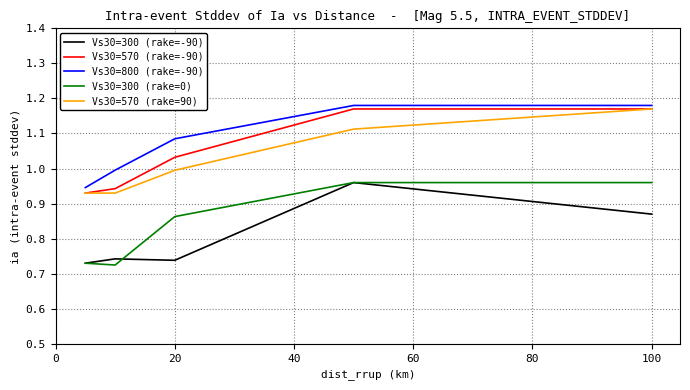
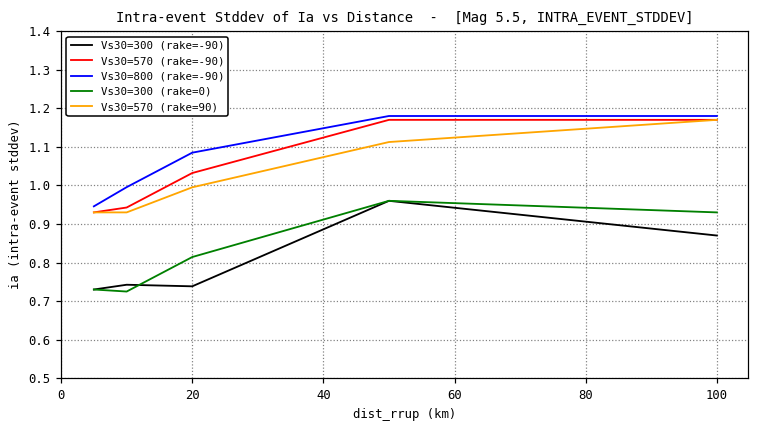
  {
    "Vs30=300 (rake=-90)": {
      "20": 0.74,
      "100": 0.87
    },
    "Vs30=570 (rake=-90)": {
      "20": 1.03
    },
    "Vs30=800 (rake=-90)": {
      "20": 1.08,
      "100": 1.18
    },
    "Vs30=300 (rake=0)": {
-     "20": 0.86,
-     "100": 0.96
+     "20": 0.81,
+     "100": 0.93
    },
    "Vs30=570 (rake=90)": {
      "20": 1.00
    }
  }
